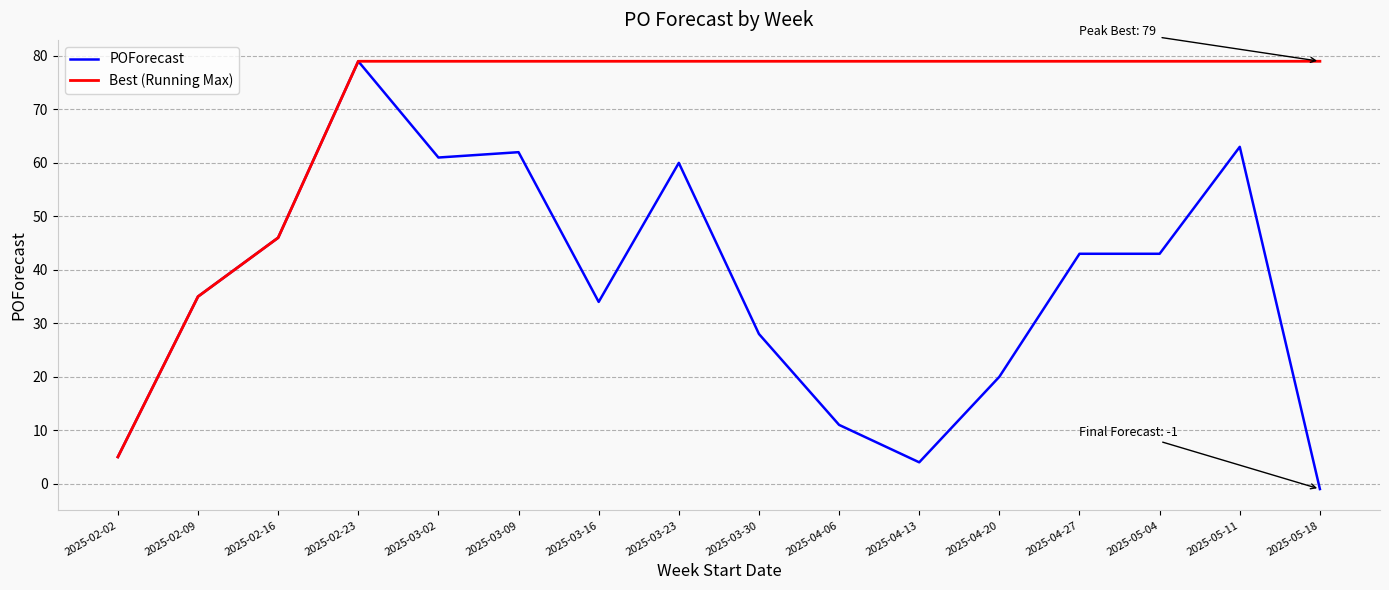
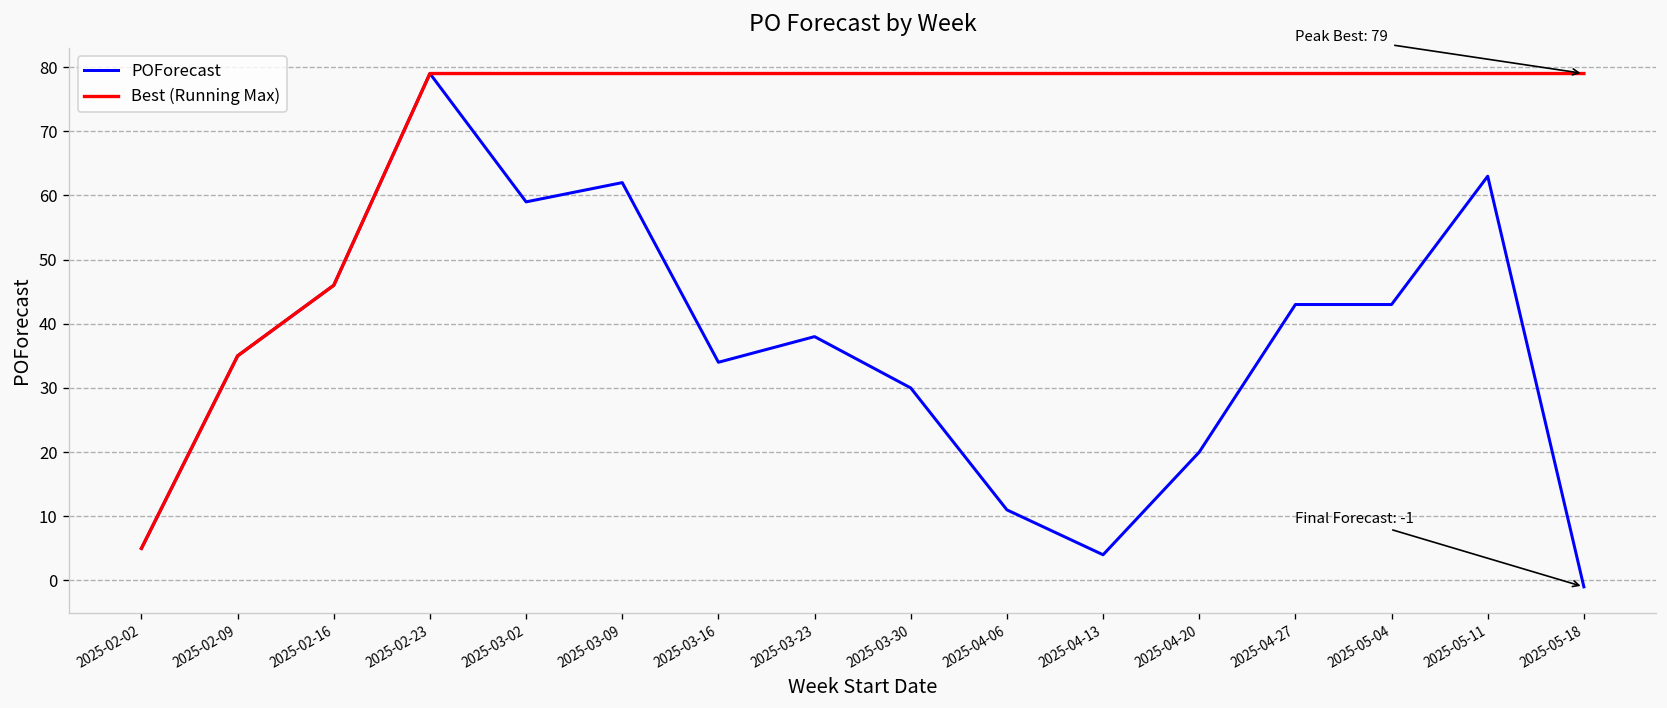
  {
    "POForecast": {
-     "2025-03-02": 61,
+     "2025-03-02": 59,
      "2025-03-09": 62,
      "2025-03-16": 34,
-     "2025-03-23": 60,
-     "2025-03-30": 28,
+     "2025-03-23": 38,
+     "2025-03-30": 30,
      "2025-04-06": 11,
      "2025-04-13": 4,
      "2025-04-20": 20,
      "2025-04-27": 43,
      "2025-05-04": 43,
      "2025-05-11": 63
    },
    "Best (Running Max)": {
      "2025-03-02": 79,
      "2025-03-09": 79,
      "2025-03-16": 79,
      "2025-03-23": 79,
      "2025-03-30": 79,
      "2025-04-06": 79,
      "2025-04-13": 79,
      "2025-04-20": 79,
      "2025-05-18": 79
    }
  }
